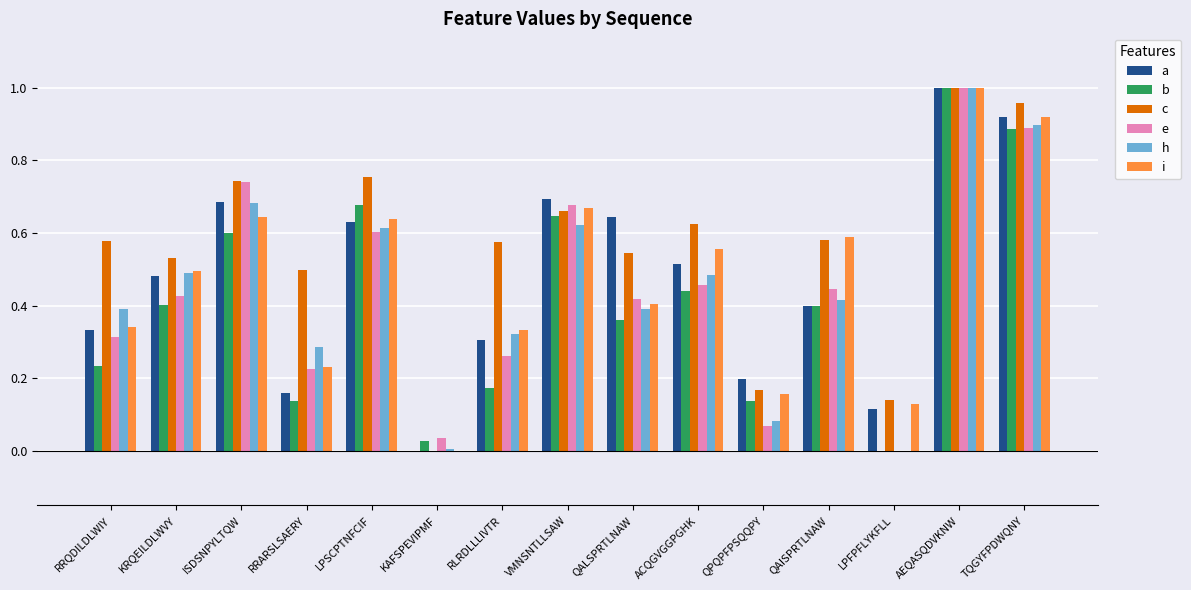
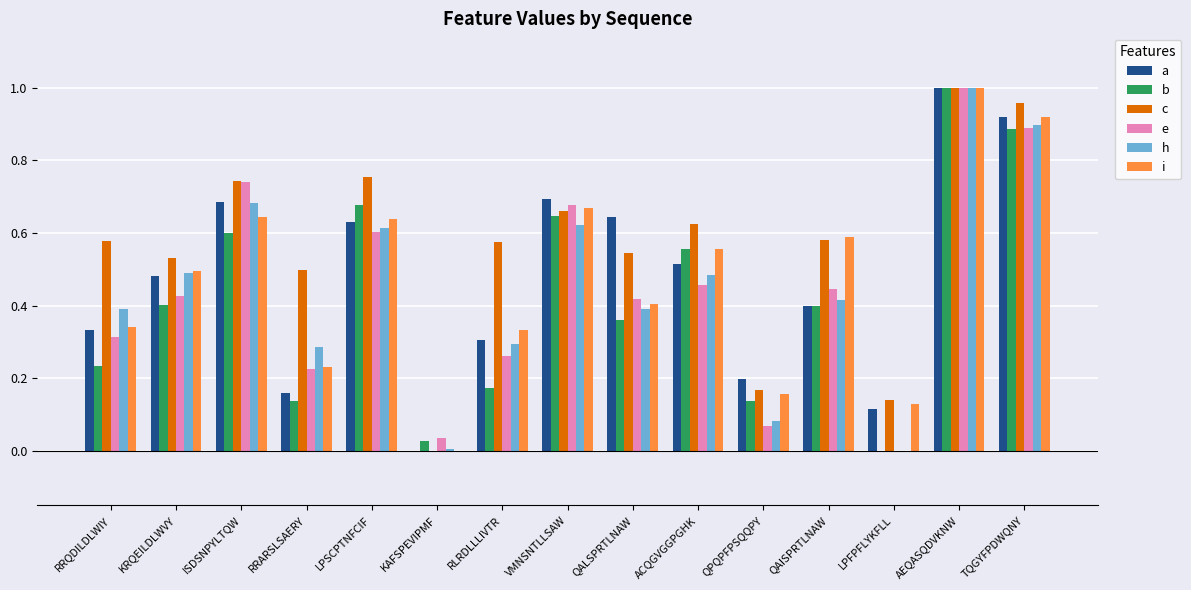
  {
    "a": {
      "RRQDILDLWIY": 0.33,
      "KRQEILDLWVY": 0.48,
      "ISDSNPYLTQW": 0.68,
      "RRARSLSAERY": 0.16,
      "LPSCPTNFCIF": 0.63,
      "KAFSPEVIPMF": 0.00,
      "RLRDLLLIVTR": 0.31,
      "VMNSNTLLSAW": 0.69,
      "QALSPRTLNAW": 0.64,
      "ACQGVGGPGHK": 0.52,
      "QPQPFPSQQPY": 0.20,
      "QAISPRTLNAW": 0.40,
      "LPFPFLYKFLL": 0.12,
      "AEQASQDVKNW": 1.00,
      "TQGYFPDWQNY": 0.92
    },
    "b": {
      "RRQDILDLWIY": 0.23,
      "KRQEILDLWVY": 0.40,
      "ISDSNPYLTQW": 0.60,
      "RRARSLSAERY": 0.14,
      "LPSCPTNFCIF": 0.68,
      "KAFSPEVIPMF": 0.03,
      "RLRDLLLIVTR": 0.17,
      "VMNSNTLLSAW": 0.65,
      "QALSPRTLNAW": 0.36,
-     "ACQGVGGPGHK": 0.44,
+     "ACQGVGGPGHK": 0.55,
      "QPQPFPSQQPY": 0.14,
      "QAISPRTLNAW": 0.40,
      "LPFPFLYKFLL": 0.00,
      "AEQASQDVKNW": 1.00,
      "TQGYFPDWQNY": 0.89
    },
    "c": {
      "RRQDILDLWIY": 0.58,
      "KRQEILDLWVY": 0.53,
      "ISDSNPYLTQW": 0.74,
      "RRARSLSAERY": 0.50,
      "LPSCPTNFCIF": 0.75,
      "KAFSPEVIPMF": 0.00,
      "RLRDLLLIVTR": 0.58,
      "VMNSNTLLSAW": 0.66,
      "QALSPRTLNAW": 0.54,
      "ACQGVGGPGHK": 0.62,
      "QPQPFPSQQPY": 0.17,
      "QAISPRTLNAW": 0.58,
      "LPFPFLYKFLL": 0.14,
      "AEQASQDVKNW": 1.00,
      "TQGYFPDWQNY": 0.96
    },
    "e": {
      "RRQDILDLWIY": 0.31,
      "KRQEILDLWVY": 0.43,
      "ISDSNPYLTQW": 0.74,
      "RRARSLSAERY": 0.22,
      "LPSCPTNFCIF": 0.60,
      "KAFSPEVIPMF": 0.04,
      "RLRDLLLIVTR": 0.26,
      "VMNSNTLLSAW": 0.68,
      "QALSPRTLNAW": 0.42,
      "ACQGVGGPGHK": 0.46,
      "QPQPFPSQQPY": 0.07,
      "QAISPRTLNAW": 0.45,
      "LPFPFLYKFLL": 0.00,
      "AEQASQDVKNW": 1.00,
      "TQGYFPDWQNY": 0.89
    },
    "h": {
      "RRQDILDLWIY": 0.39,
      "KRQEILDLWVY": 0.49,
      "ISDSNPYLTQW": 0.68,
      "RRARSLSAERY": 0.28,
      "LPSCPTNFCIF": 0.61,
-     "RLRDLLLIVTR": 0.32,
+     "RLRDLLLIVTR": 0.30,
      "VMNSNTLLSAW": 0.62,
      "QALSPRTLNAW": 0.39,
      "ACQGVGGPGHK": 0.48,
      "QPQPFPSQQPY": 0.08,
      "QAISPRTLNAW": 0.42,
      "LPFPFLYKFLL": 0.00,
      "AEQASQDVKNW": 1.00,
      "TQGYFPDWQNY": 0.90
    },
    "i": {
      "RRQDILDLWIY": 0.34,
      "KRQEILDLWVY": 0.50,
      "ISDSNPYLTQW": 0.64,
      "RRARSLSAERY": 0.23,
      "LPSCPTNFCIF": 0.64,
      "KAFSPEVIPMF": 0.00,
      "RLRDLLLIVTR": 0.33,
      "VMNSNTLLSAW": 0.67,
      "QALSPRTLNAW": 0.40,
      "ACQGVGGPGHK": 0.56,
      "QPQPFPSQQPY": 0.16,
      "QAISPRTLNAW": 0.59,
      "LPFPFLYKFLL": 0.13,
      "AEQASQDVKNW": 1.00,
      "TQGYFPDWQNY": 0.92
    }
  }
